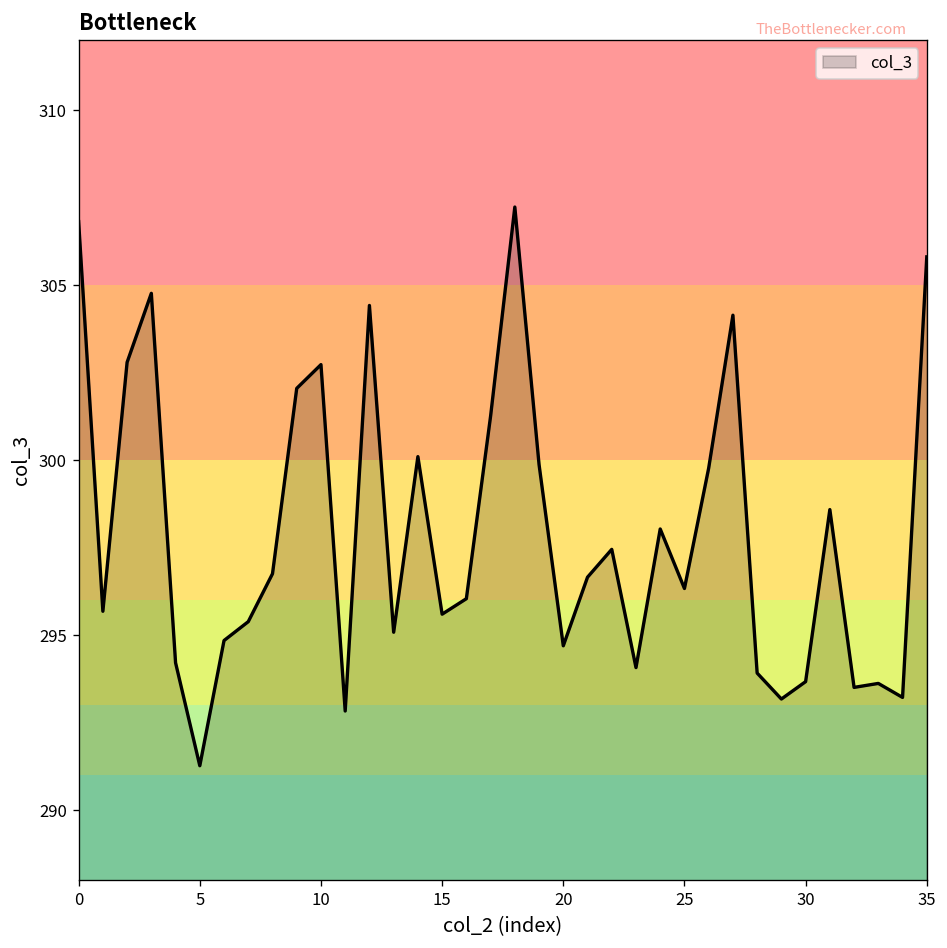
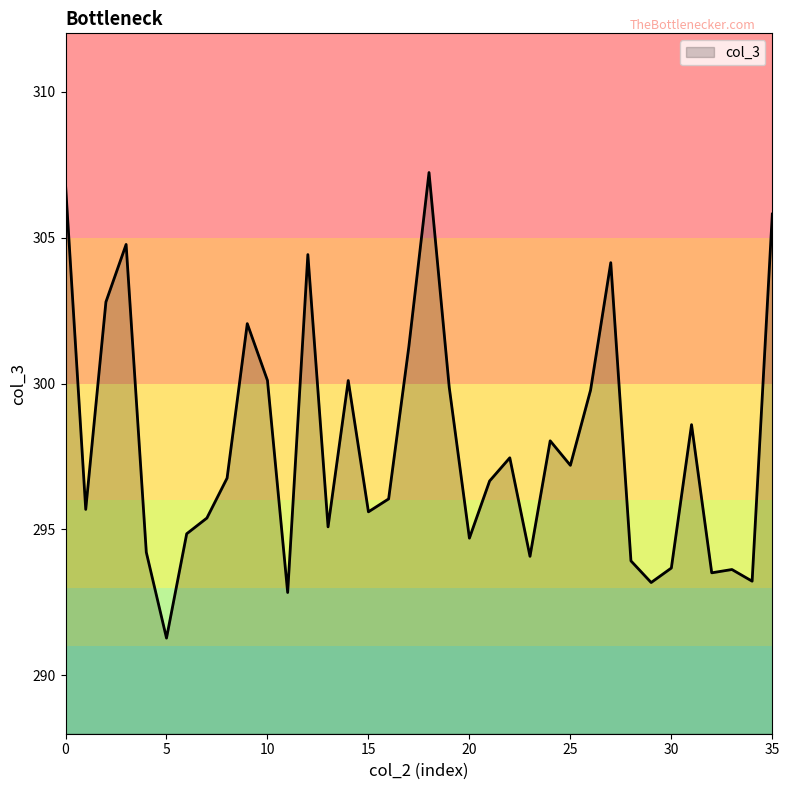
  {
    "0": 306.8,
    "5": 291.3,
-   "10": 302.7,
+   "10": 300.1,
    "15": 295.6,
    "20": 294.7,
-   "25": 296.3,
+   "25": 297.2,
    "30": 293.7,
    "35": 305.8
  }
